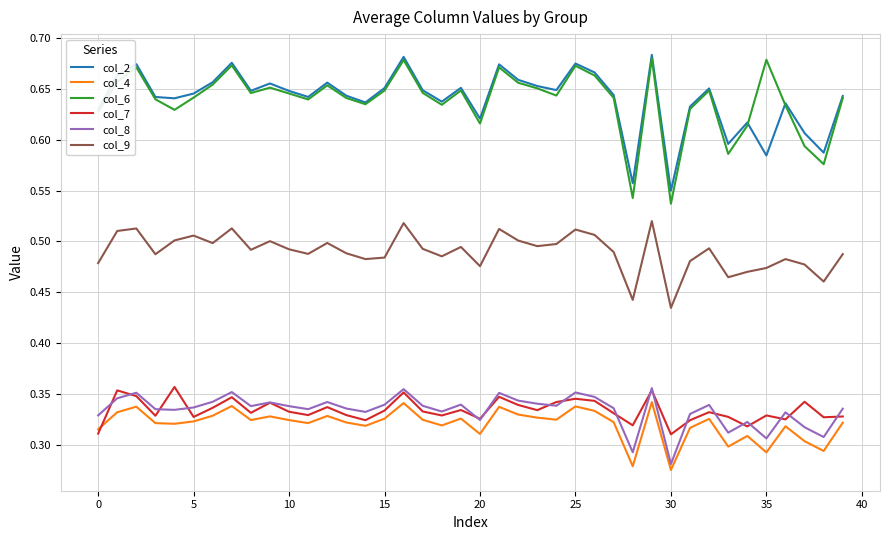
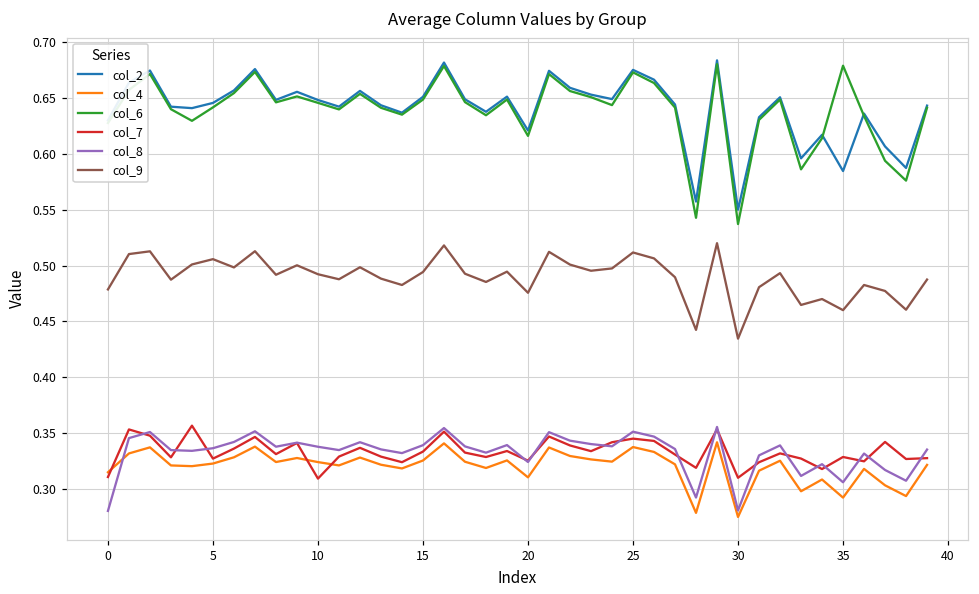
  {
    "col_2": {
      "5": 0.646,
      "10": 0.648,
      "20": 0.621,
      "30": 0.550,
      "35": 0.585
    },
    "col_4": {
      "0": 0.315,
      "5": 0.323,
      "10": 0.324,
      "15": 0.326,
      "20": 0.310,
      "25": 0.338,
      "30": 0.275,
      "35": 0.292
    },
    "col_6": {
      "5": 0.642,
      "10": 0.646,
      "20": 0.616,
      "30": 0.537,
      "35": 0.679
    },
    "col_7": {
      "0": 0.311,
      "5": 0.327,
-     "10": 0.332,
+     "10": 0.309,
      "15": 0.334,
      "25": 0.345,
      "30": 0.310,
      "35": 0.329
    },
    "col_8": {
-     "0": 0.329,
+     "0": 0.280,
      "5": 0.337,
      "10": 0.338,
      "15": 0.339,
      "25": 0.351,
      "30": 0.281,
      "35": 0.306
    },
    "col_9": {
      "0": 0.479,
      "5": 0.506,
      "10": 0.492,
-     "15": 0.484,
+     "15": 0.494,
      "20": 0.476,
      "25": 0.512,
      "30": 0.435,
-     "35": 0.474
+     "35": 0.460
    }
  }
